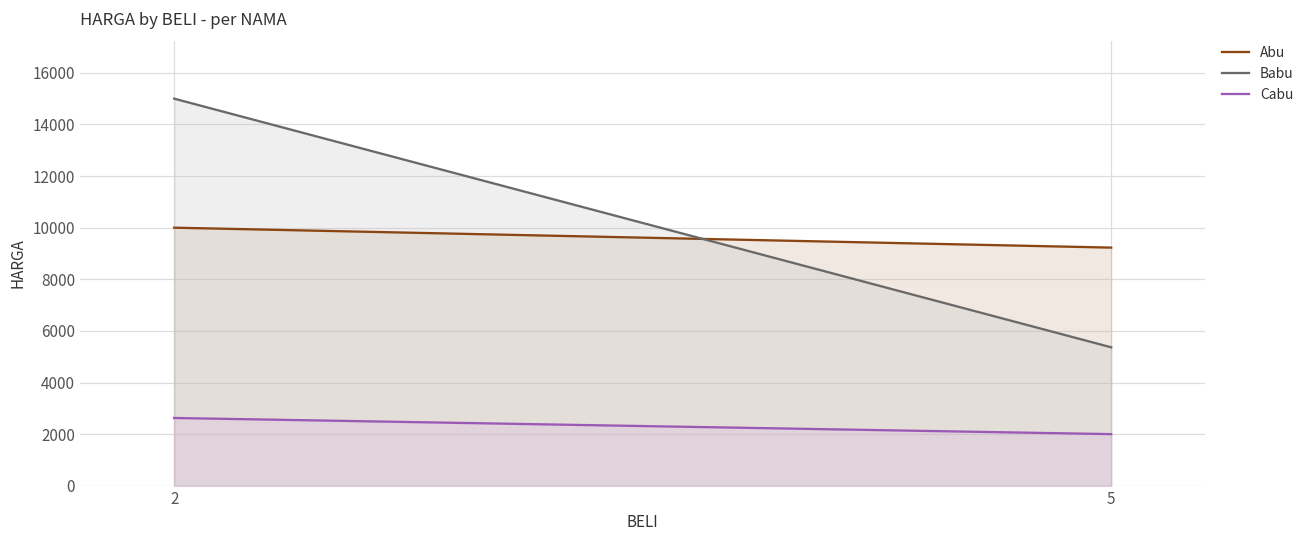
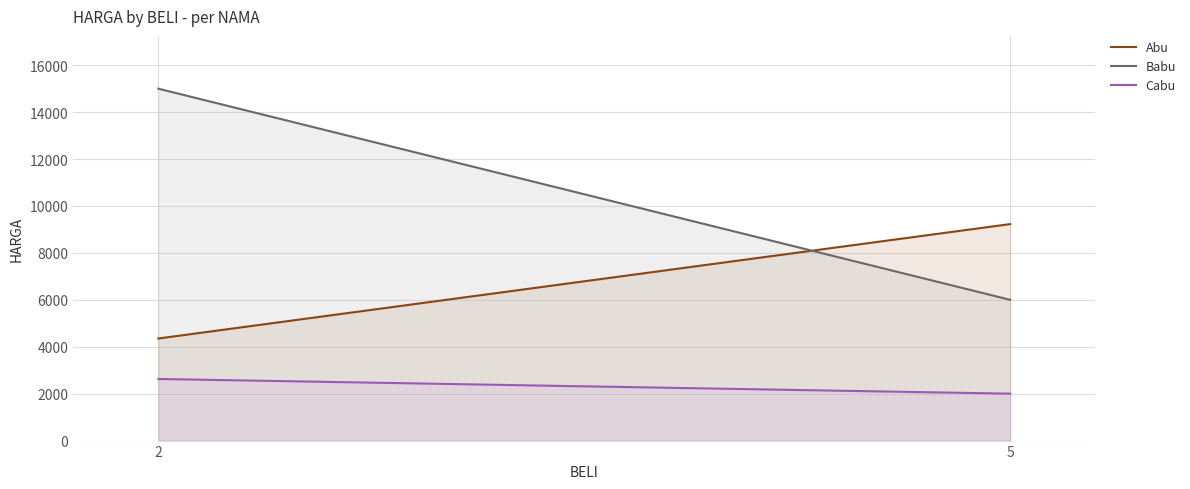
  {
    "Abu": {
-     "2": 10000,
+     "2": 4400,
      "5": 9200
    },
    "Babu": {
      "2": 15000,
-     "5": 5400
+     "5": 6000
    },
    "Cabu": {
      "2": 2600,
      "5": 2000
    }
  }
